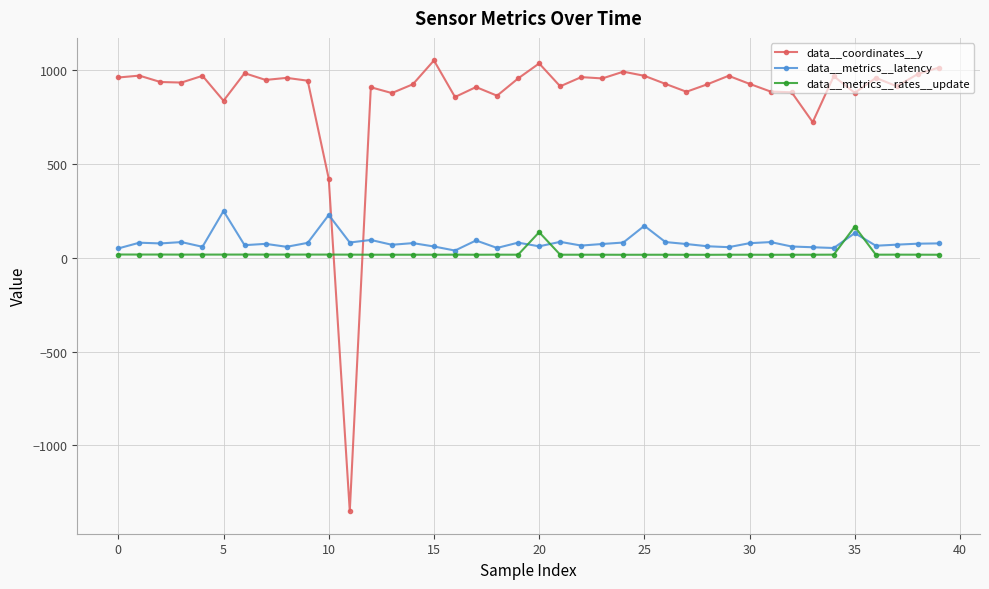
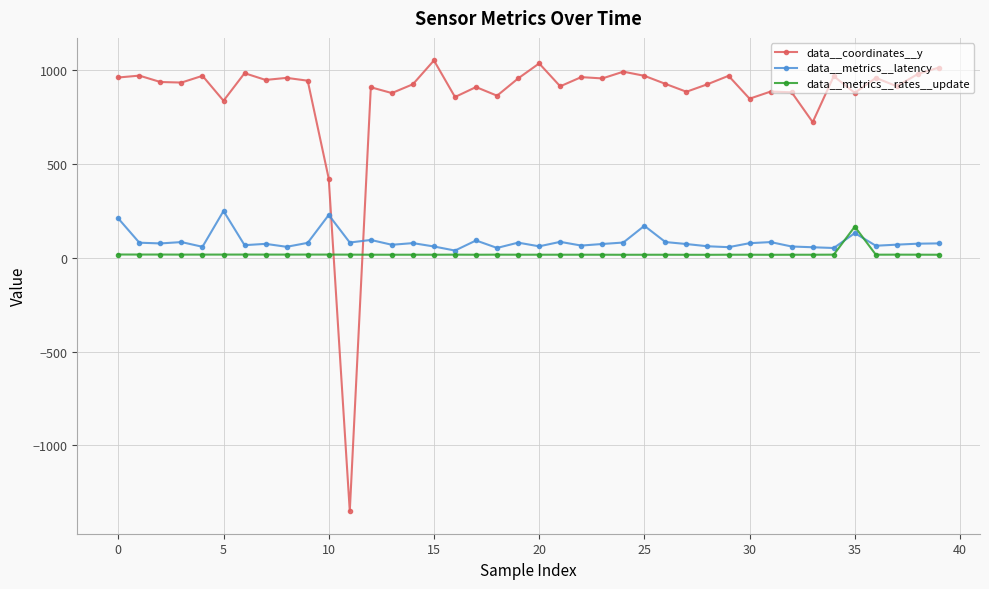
  {
    "data__coordinates__y": {
      "0": 960,
      "5": 840,
      "10": 420,
      "15": 1050,
      "20": 1040,
      "25": 970,
-     "30": 930
+     "30": 850
    },
    "data__metrics__latency": {
-     "0": 50,
+     "0": 210,
      "5": 250,
      "10": 230,
      "15": 60,
      "20": 60,
      "25": 170,
      "30": 80,
      "35": 130
    },
    "data__metrics__rates__update": {
      "0": 20,
      "5": 20,
      "10": 20,
      "15": 20,
-     "20": 140,
+     "20": 20,
      "25": 20,
      "30": 20,
      "35": 170
    }
  }
